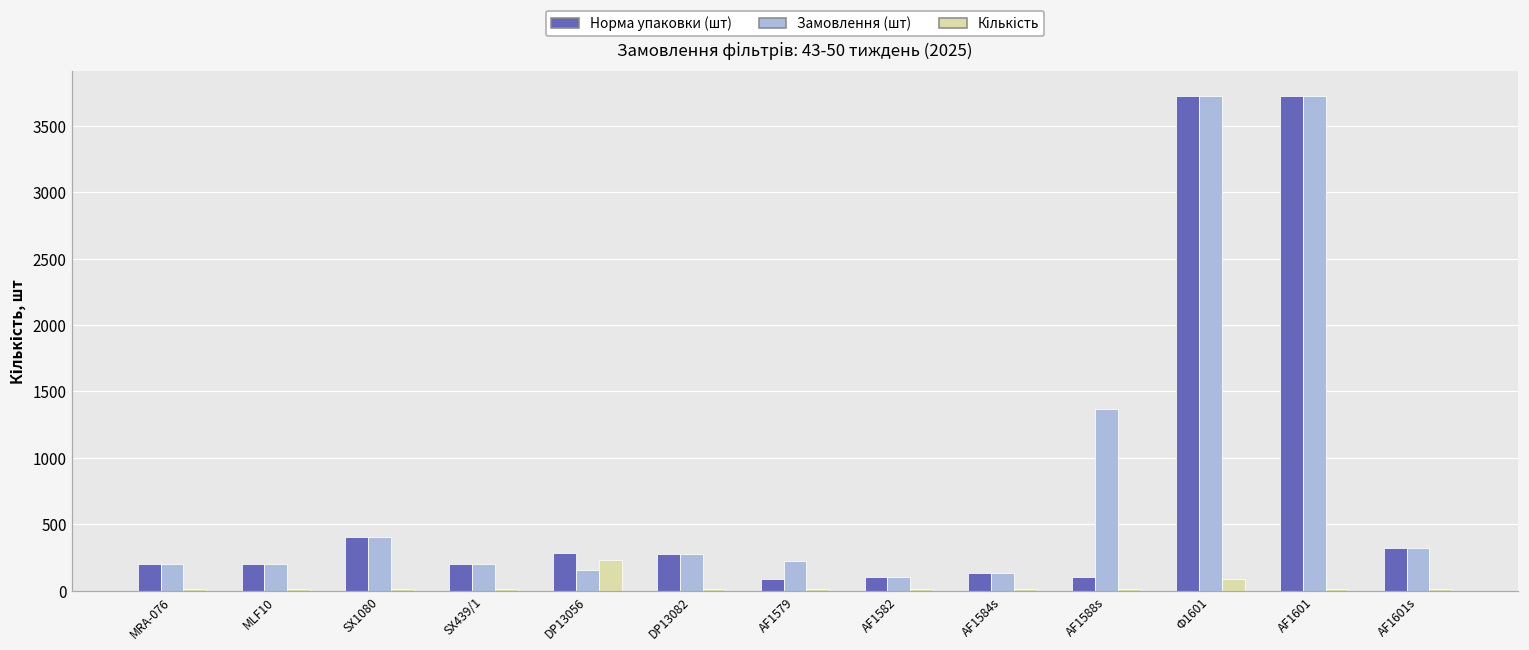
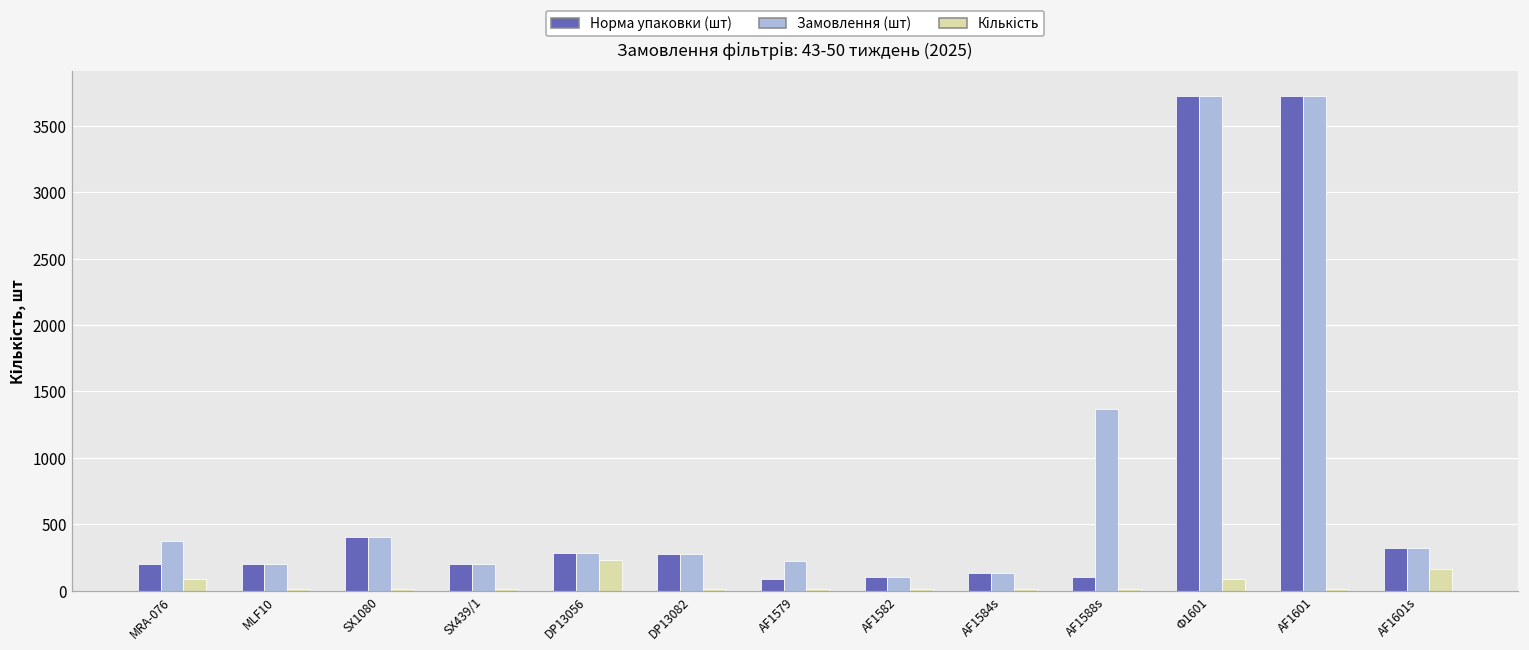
  {
    "Норма упаковки (шт)": {
      "MRA-076": 200,
      "MLF10": 200,
      "SX1080": 400,
      "SX439/1": 200,
      "DP13056": 290,
      "DP13082": 280,
      "AF1579": 90,
      "AF1582": 110,
      "AF1584s": 140,
      "AF1588s": 100,
      "Ф1601": 3730,
      "AF1601": 3730,
      "AF1601s": 320
    },
    "Замовлення (шт)": {
-     "MRA-076": 200,
+     "MRA-076": 370,
      "MLF10": 200,
      "SX1080": 400,
      "SX439/1": 200,
-     "DP13056": 160,
+     "DP13056": 290,
      "DP13082": 280,
      "AF1579": 220,
      "AF1582": 110,
      "AF1584s": 140,
      "AF1588s": 1370,
      "Ф1601": 3730,
      "AF1601": 3730,
      "AF1601s": 320
    },
    "Кількість": {
-     "MRA-076": 10,
+     "MRA-076": 90,
      "DP13056": 230,
      "Ф1601": 90,
-     "AF1601s": 10
+     "AF1601s": 170
    }
  }
